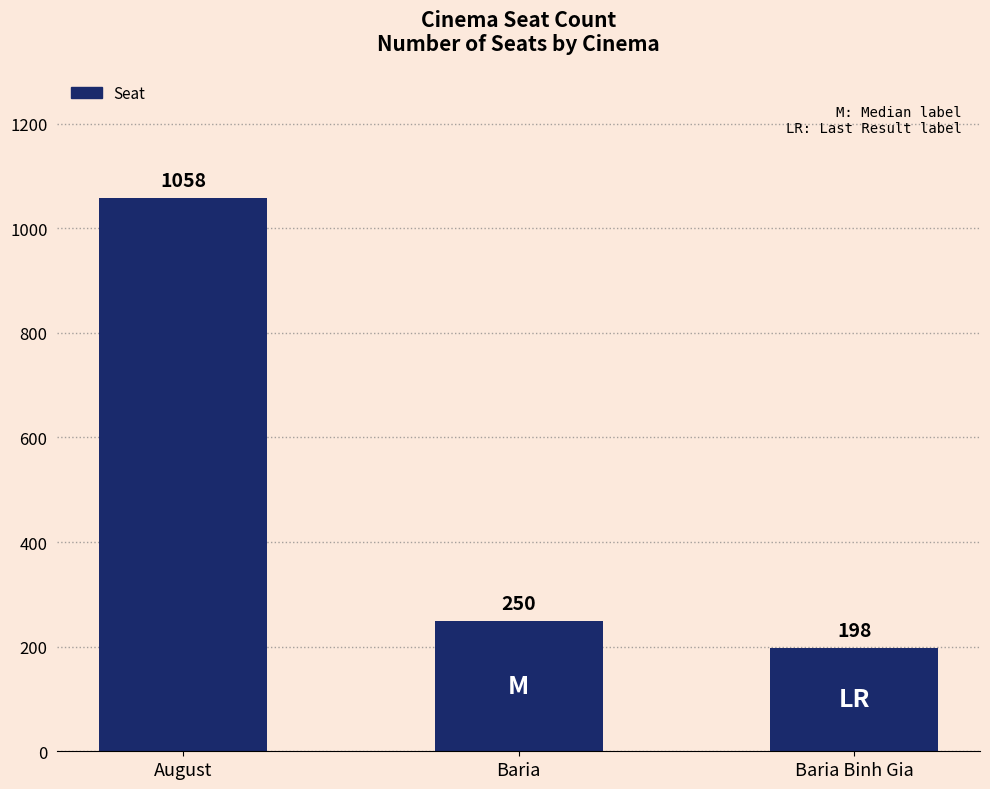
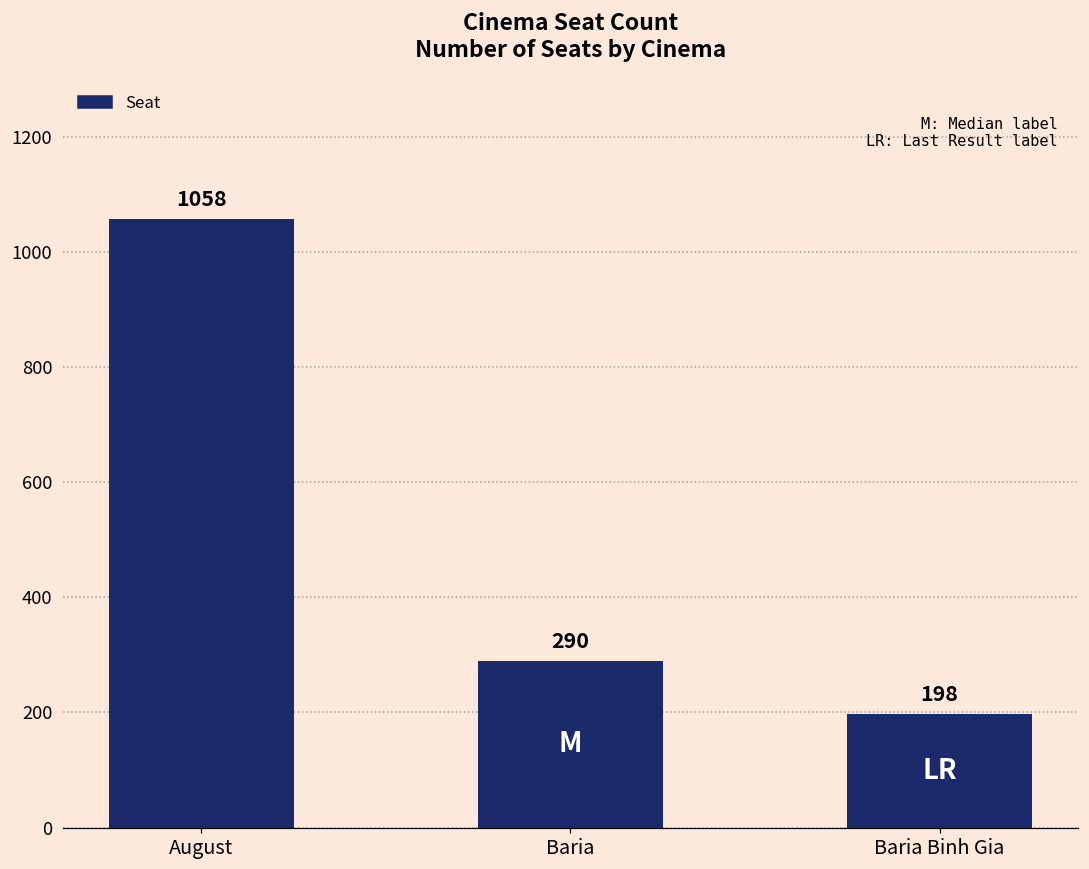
  {
    "August": 1058,
-   "Baria": 250,
+   "Baria": 290,
    "Baria Binh Gia": 198
  }
